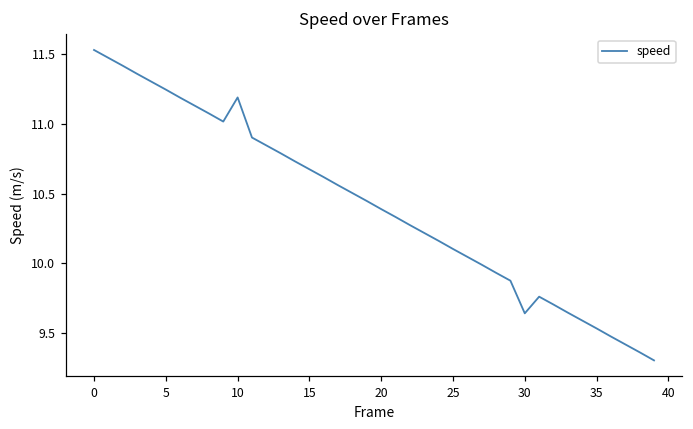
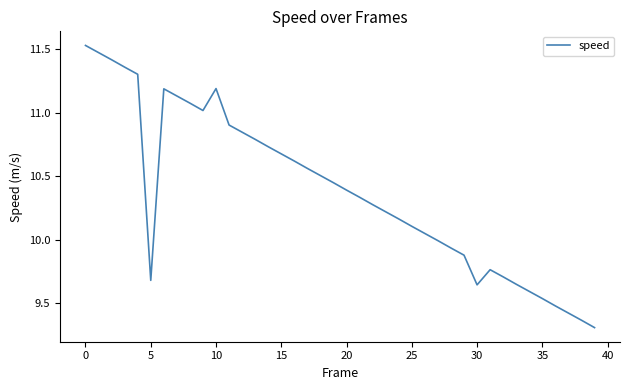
  {
    "0": 11.53,
-   "5": 11.25,
+   "5": 9.68,
    "10": 11.19,
    "15": 10.68,
    "20": 10.39,
    "25": 10.10,
    "30": 9.64,
    "35": 9.53
  }
